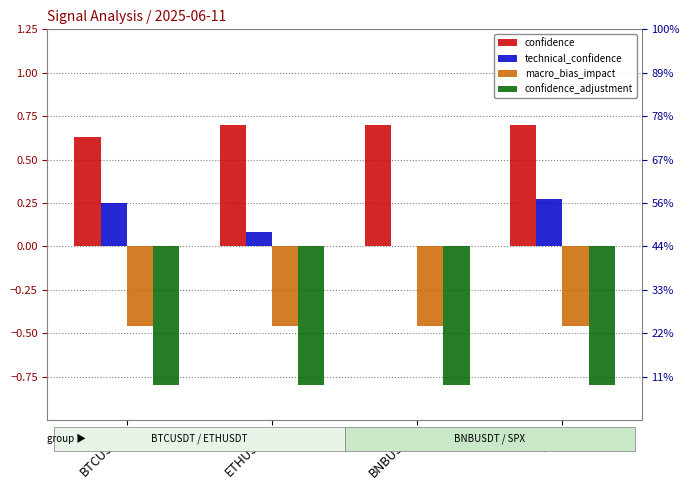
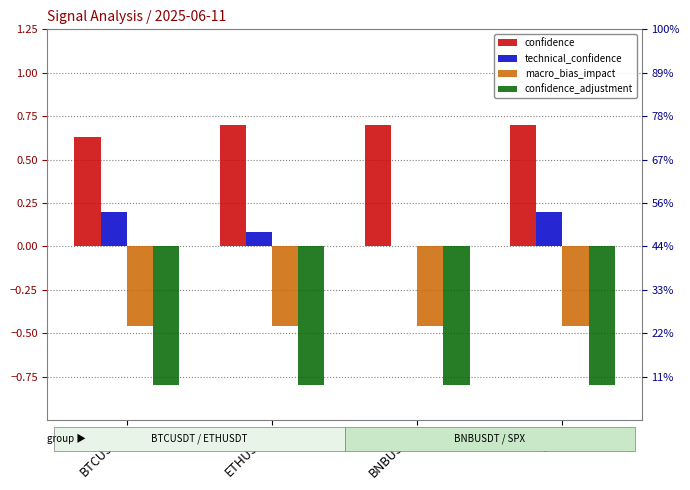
  {
    "confidence": {
      "BTCUSDT": 0.63,
      "ETHUSDT": 0.70,
      "BNBUSDT": 0.70,
      "SPX": 0.70
    },
    "technical_confidence": {
-     "BTCUSDT": 0.25,
+     "BTCUSDT": 0.20,
      "ETHUSDT": 0.08,
      "BNBUSDT": 0.00,
-     "SPX": 0.27
+     "SPX": 0.20
    },
    "macro_bias_impact": {
      "BTCUSDT": -0.46,
      "ETHUSDT": -0.46,
      "BNBUSDT": -0.46,
      "SPX": -0.46
    },
    "confidence_adjustment": {
      "BTCUSDT": -0.80,
      "ETHUSDT": -0.80,
      "BNBUSDT": -0.80,
      "SPX": -0.80
    }
  }
